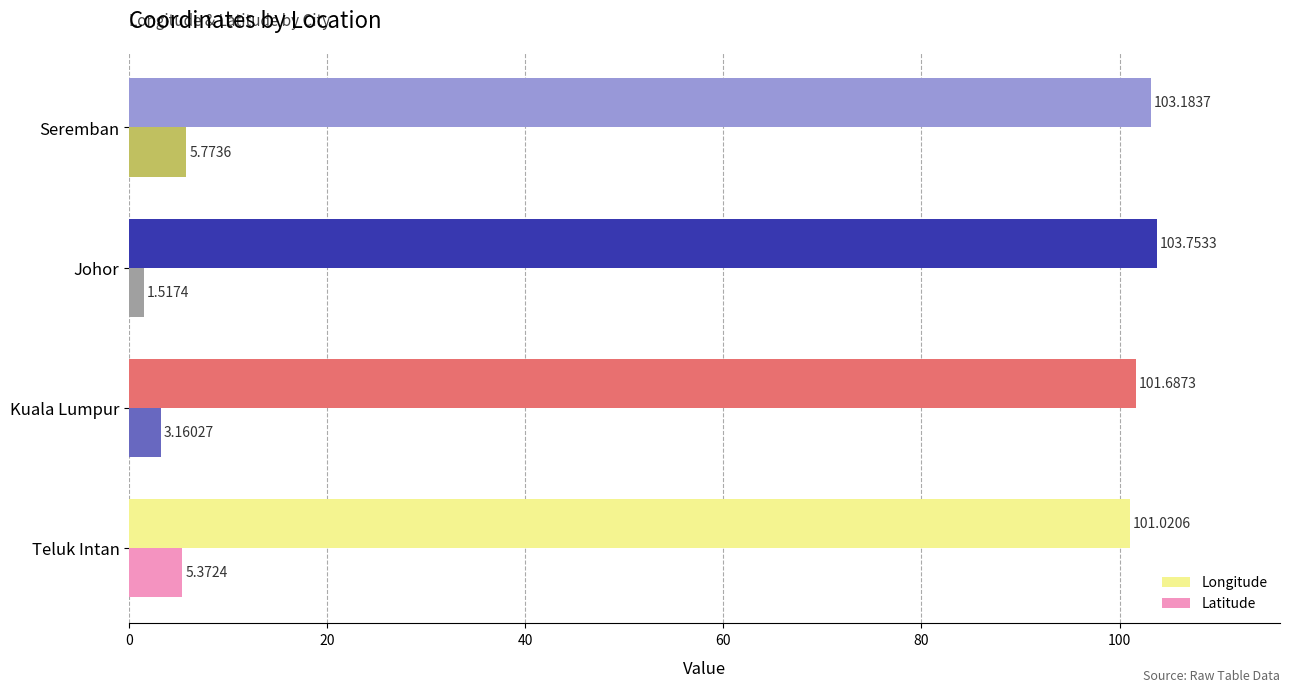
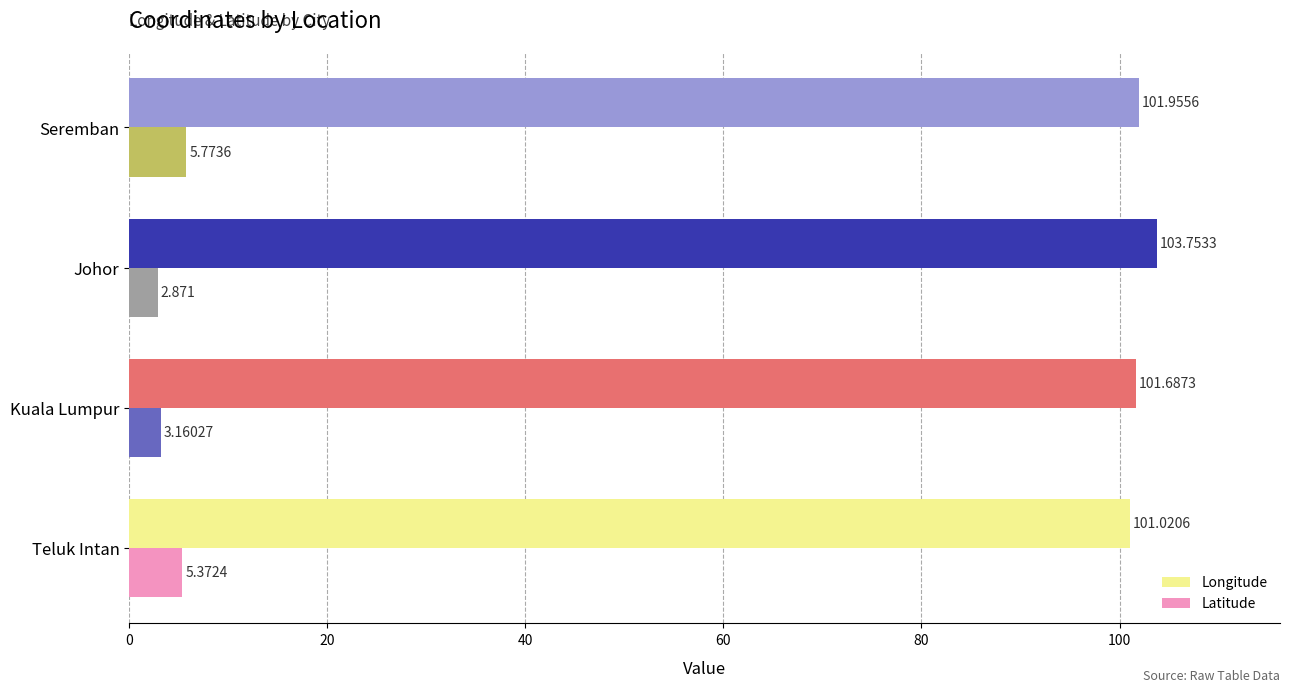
  {
    "Longitude": {
-     "Seremban": 103.1837,
+     "Seremban": 101.9556,
      "Johor": 103.7533,
      "Kuala Lumpur": 101.6873,
      "Teluk Intan": 101.0206
    },
    "Latitude": {
      "Seremban": 5.7736,
-     "Johor": 1.5174,
+     "Johor": 2.871,
      "Kuala Lumpur": 3.16027,
      "Teluk Intan": 5.3724
    }
  }
